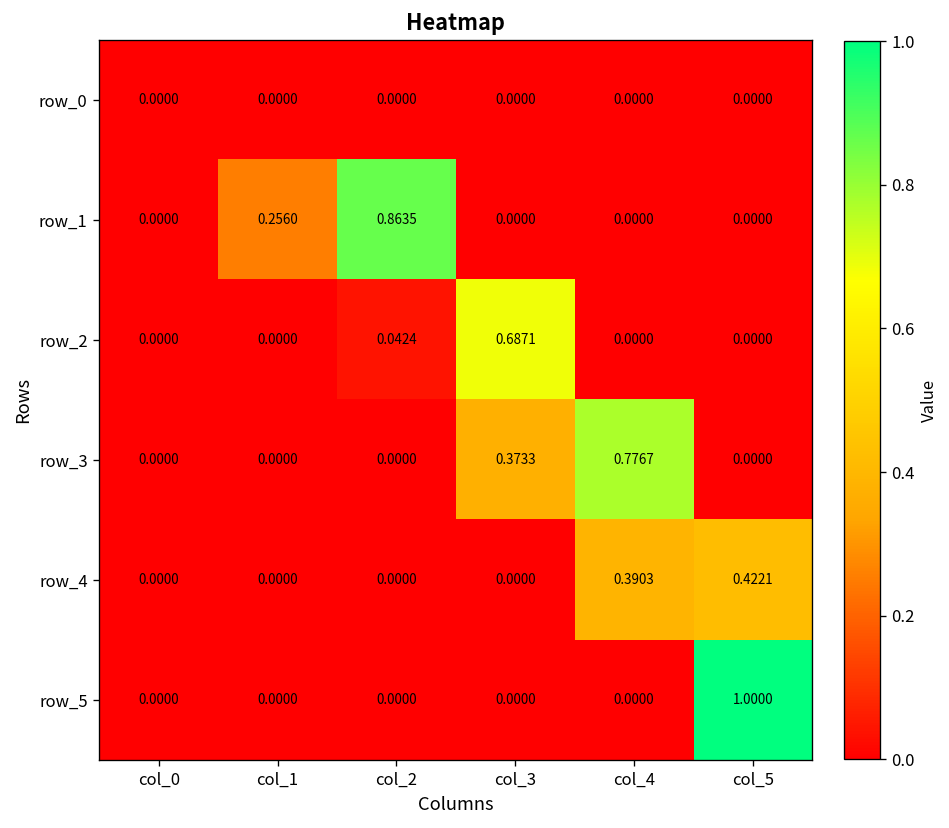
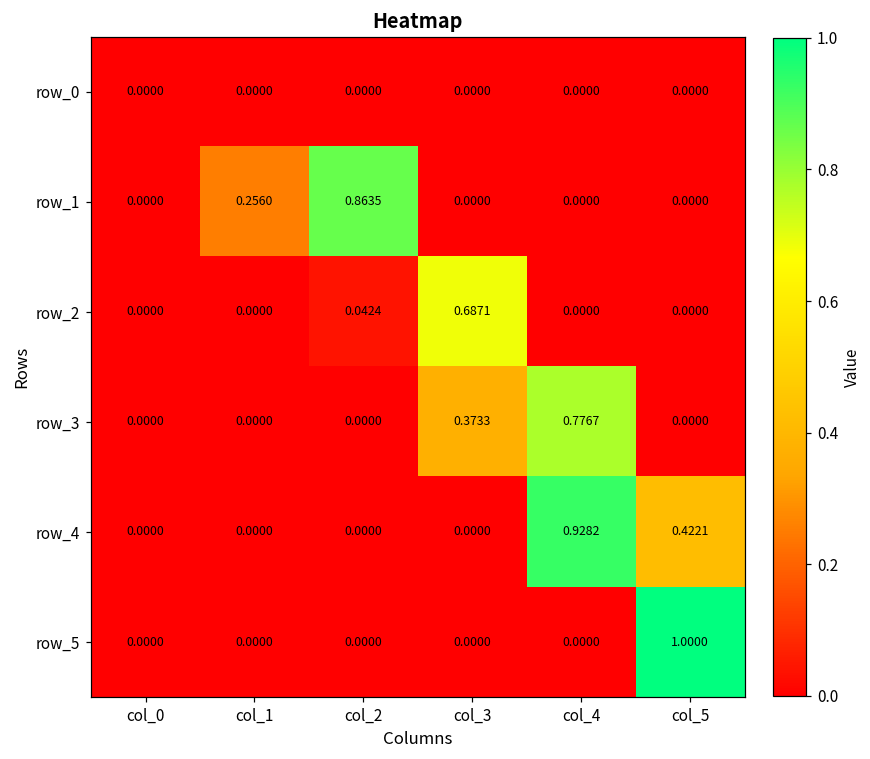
  {
    "row_0": {
      "col_0": 0.0000,
      "col_1": 0.0000,
      "col_2": 0.0000,
      "col_3": 0.0000,
      "col_4": 0.0000,
      "col_5": 0.0000
    },
    "row_1": {
      "col_0": 0.0000,
      "col_1": 0.2560,
      "col_2": 0.8635,
      "col_3": 0.0000,
      "col_4": 0.0000,
      "col_5": 0.0000
    },
    "row_2": {
      "col_0": 0.0000,
      "col_1": 0.0000,
      "col_2": 0.0424,
      "col_3": 0.6871,
      "col_4": 0.0000,
      "col_5": 0.0000
    },
    "row_3": {
      "col_0": 0.0000,
      "col_1": 0.0000,
      "col_2": 0.0000,
      "col_3": 0.3733,
      "col_4": 0.7767,
      "col_5": 0.0000
    },
    "row_4": {
      "col_0": 0.0000,
      "col_1": 0.0000,
      "col_2": 0.0000,
      "col_3": 0.0000,
-     "col_4": 0.3903,
+     "col_4": 0.9282,
      "col_5": 0.4221
    },
    "row_5": {
      "col_0": 0.0000,
      "col_1": 0.0000,
      "col_2": 0.0000,
      "col_3": 0.0000,
      "col_4": 0.0000,
      "col_5": 1.0000
    }
  }
